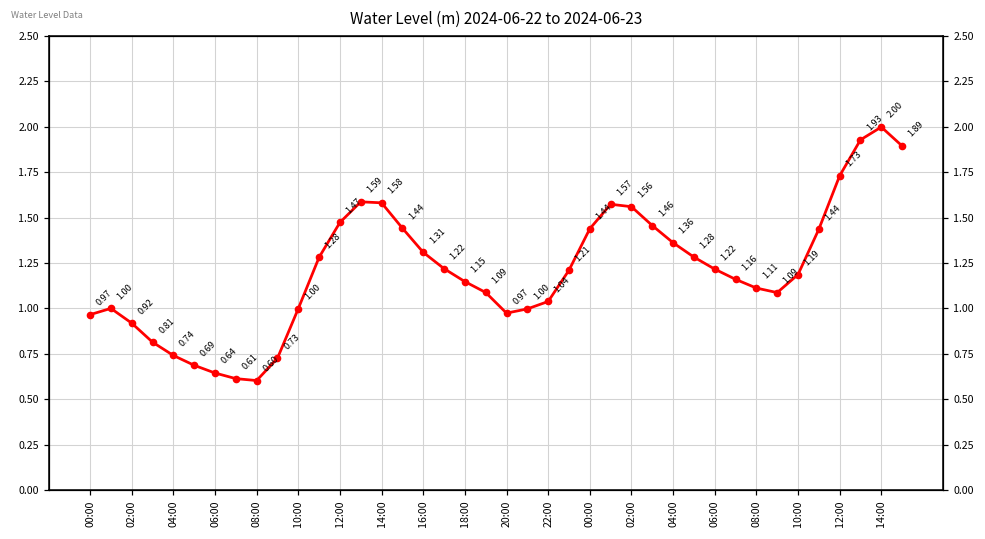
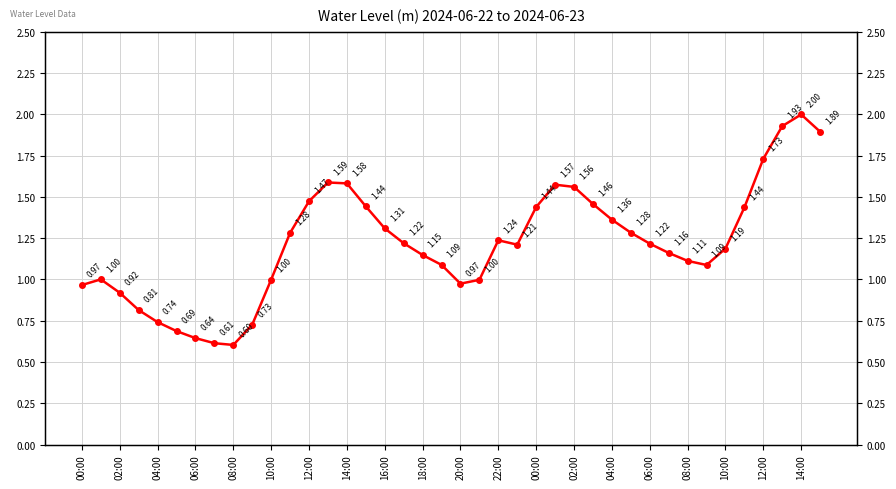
  {
    "16:00": 1.31,
    "18:00": 1.15,
    "20:00": 0.97,
-   "22:00": 1.04
+   "22:00": 1.24
  }
